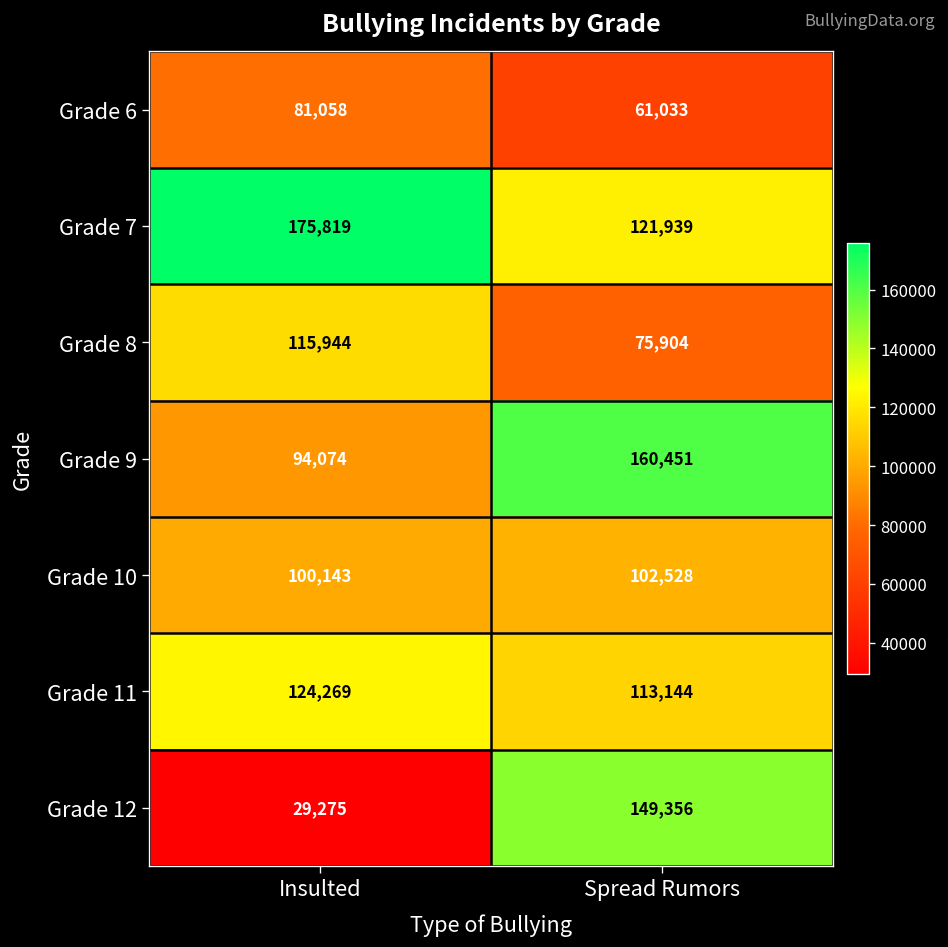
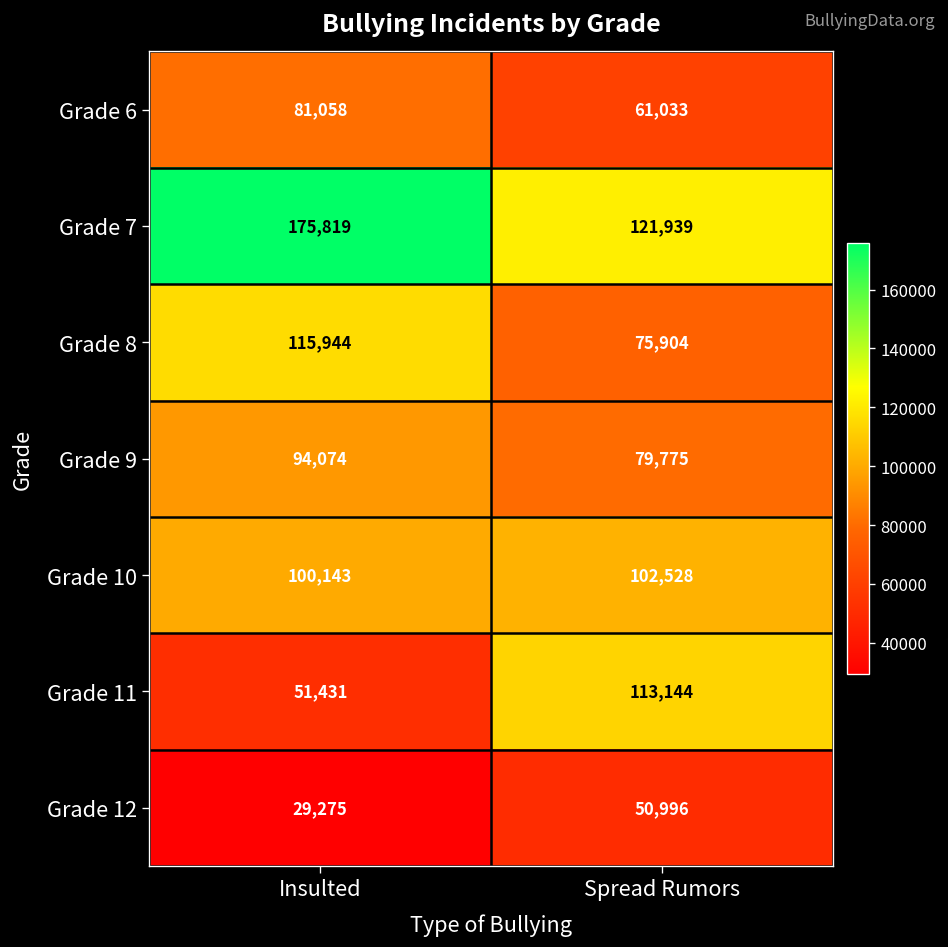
  {
    "Grade 6": {
      "Insulted": "81,058",
      "Spread Rumors": "61,033"
    },
    "Grade 7": {
      "Insulted": "175,819",
      "Spread Rumors": "121,939"
    },
    "Grade 8": {
      "Insulted": "115,944",
      "Spread Rumors": "75,904"
    },
    "Grade 9": {
      "Insulted": "94,074",
-     "Spread Rumors": "160,451"
+     "Spread Rumors": "79,775"
    },
    "Grade 10": {
      "Insulted": "100,143",
      "Spread Rumors": "102,528"
    },
    "Grade 11": {
-     "Insulted": "124,269",
+     "Insulted": "51,431",
      "Spread Rumors": "113,144"
    },
    "Grade 12": {
      "Insulted": "29,275",
-     "Spread Rumors": "149,356"
+     "Spread Rumors": "50,996"
    }
  }
